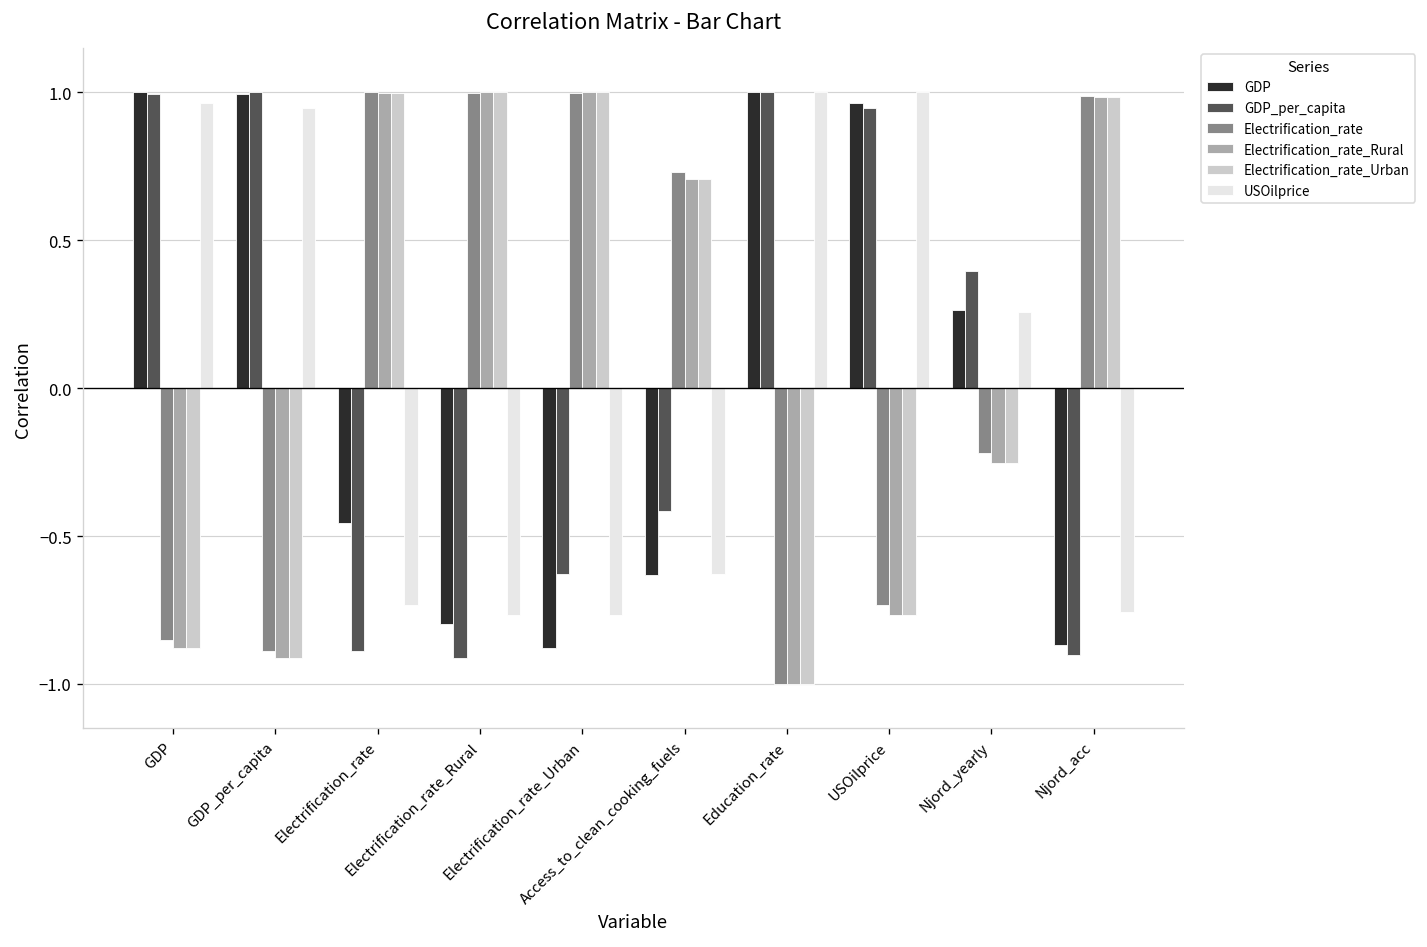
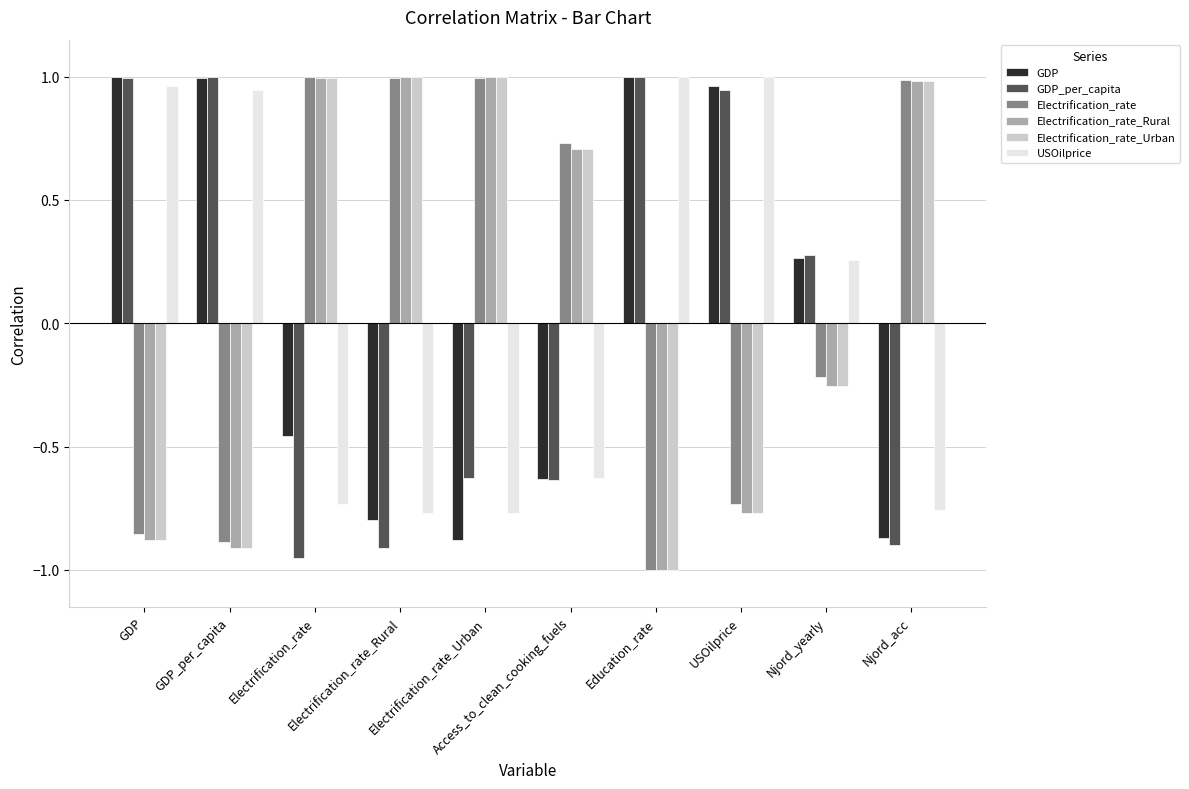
  {
    "GDP": {
      "GDP": 1.00,
      "GDP_per_capita": 1.00,
      "Electrification_rate": -0.46,
      "Electrification_rate_Rural": -0.80,
      "Electrification_rate_Urban": -0.88,
      "Access_to_clean_cooking_fuels": -0.63,
      "Education_rate": 1.00,
      "USOilprice": 0.96,
      "Njord_yearly": 0.26,
      "Njord_acc": -0.87
    },
    "GDP_per_capita": {
      "GDP": 1.00,
      "GDP_per_capita": 1.00,
-     "Electrification_rate": -0.89,
+     "Electrification_rate": -0.95,
      "Electrification_rate_Rural": -0.91,
      "Electrification_rate_Urban": -0.63,
-     "Access_to_clean_cooking_fuels": -0.42,
+     "Access_to_clean_cooking_fuels": -0.64,
      "Education_rate": 1.00,
      "USOilprice": 0.95,
-     "Njord_yearly": 0.39,
+     "Njord_yearly": 0.28,
      "Njord_acc": -0.90
    }
  }
